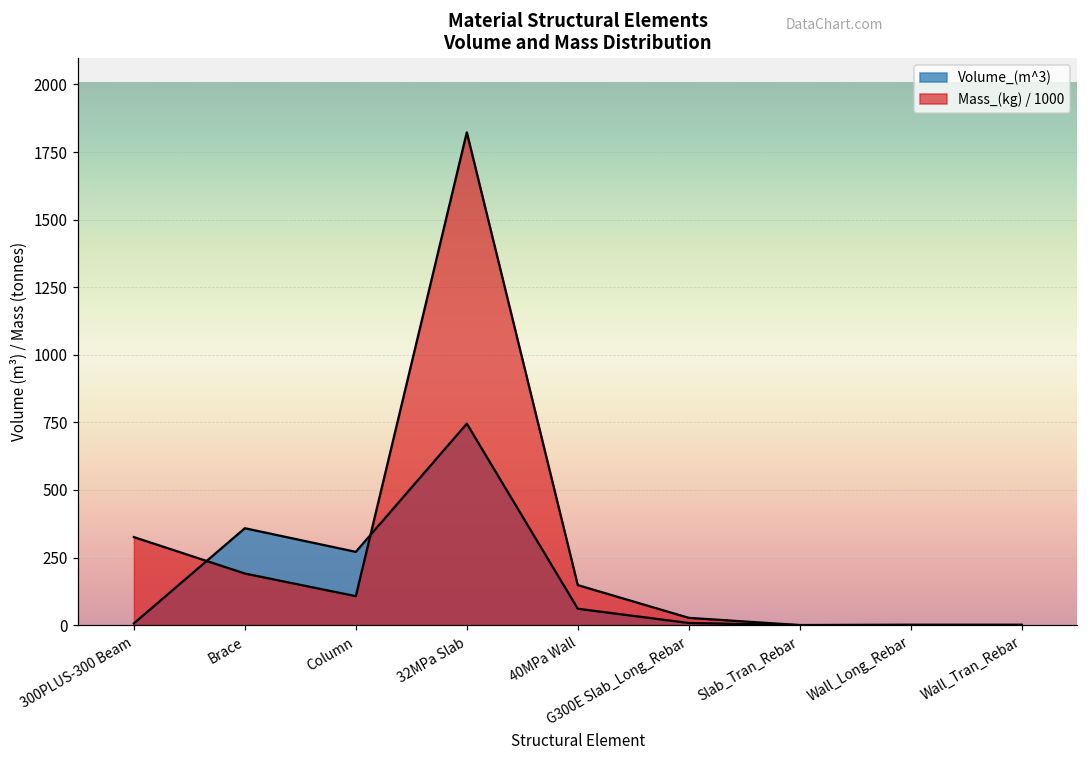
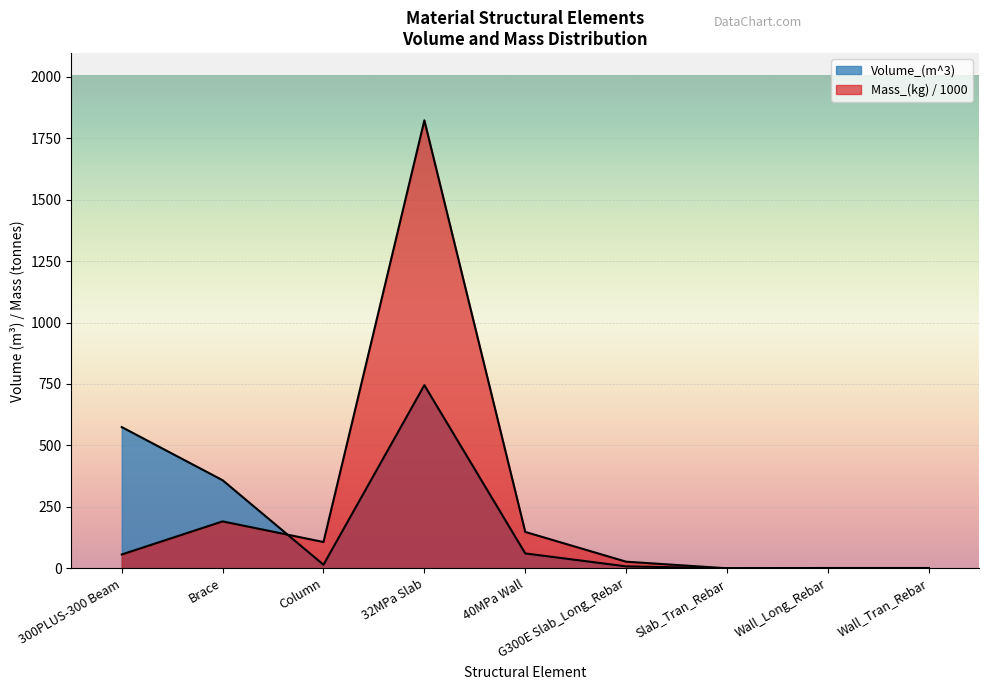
  {
    "Volume_(m^3)": {
-     "300PLUS-300 Beam": 10,
+     "300PLUS-300 Beam": 570,
      "Brace": 360,
-     "Column": 270,
+     "Column": 10,
      "32MPa Slab": 750,
      "40MPa Wall": 60,
      "G300E Slab_Long_Rebar": 10
    },
    "Mass_(kg) / 1000": {
-     "300PLUS-300 Beam": 330,
+     "300PLUS-300 Beam": 60,
      "Brace": 190,
      "Column": 110,
      "32MPa Slab": 1820,
      "40MPa Wall": 150,
      "G300E Slab_Long_Rebar": 30
    }
  }
